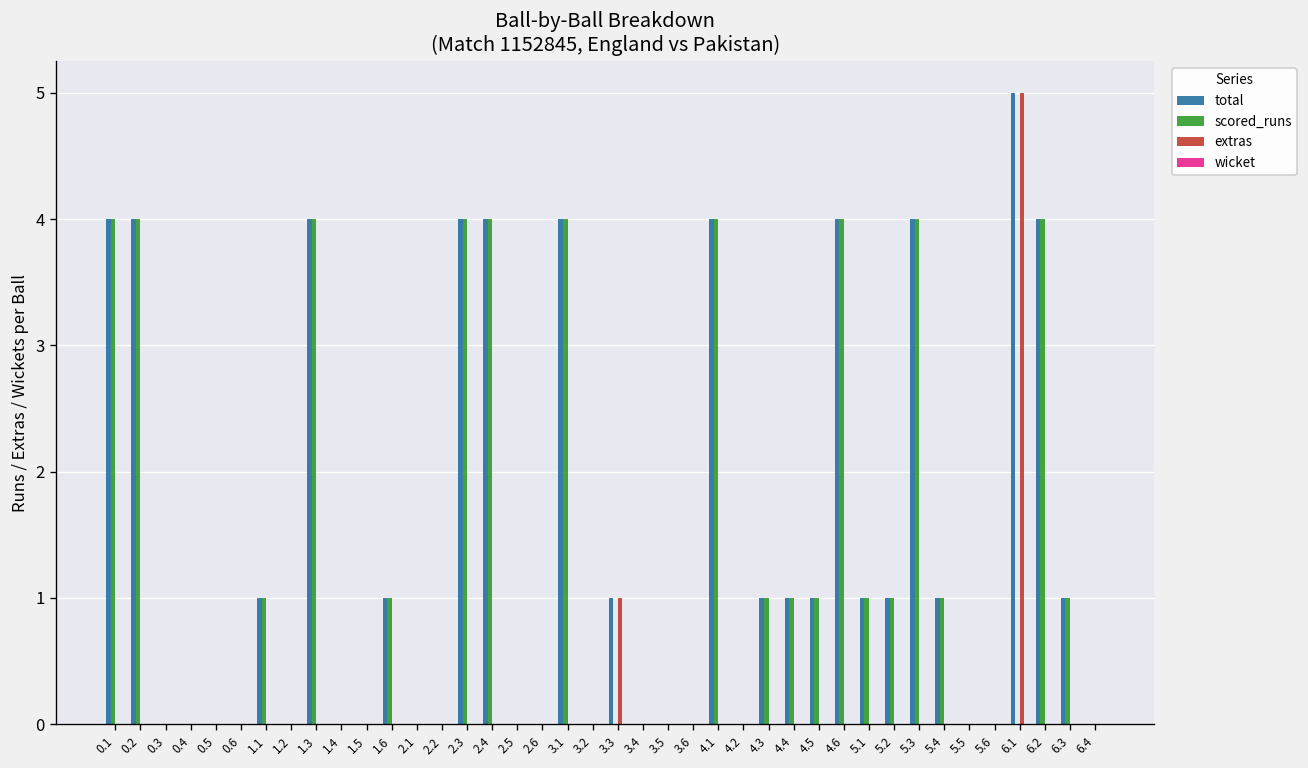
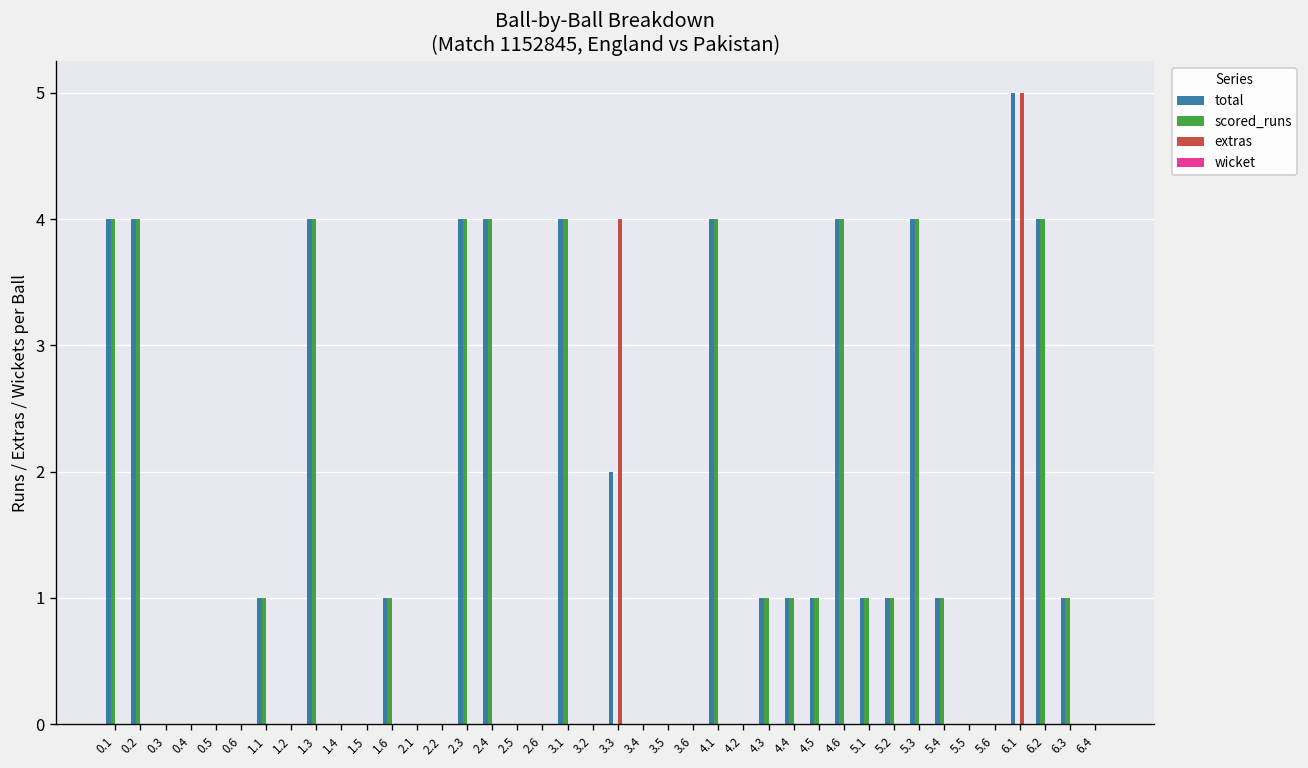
  {
    "total": {
      "0.1": 4,
      "0.2": 4,
      "0.3": 0,
      "0.4": 0,
      "0.5": 0,
      "0.6": 0,
      "1.1": 1,
      "1.2": 0,
      "1.3": 4,
      "1.4": 0,
      "1.5": 0,
      "1.6": 1,
      "2.1": 0,
      "2.2": 0,
      "2.3": 4,
      "2.4": 4,
      "2.5": 0,
      "2.6": 0,
      "3.1": 4,
      "3.2": 0,
-     "3.3": 1,
+     "3.3": 2,
      "3.4": 0,
      "3.5": 0,
      "3.6": 0,
      "4.1": 4,
      "4.2": 0,
      "4.3": 1,
      "4.4": 1,
      "4.5": 1,
      "4.6": 4,
      "5.1": 1,
      "5.2": 1,
      "5.3": 4,
      "5.4": 1,
      "5.5": 0,
      "5.6": 0,
      "6.1": 5,
      "6.2": 4,
      "6.3": 1,
      "6.4": 0
    },
    "scored_runs": {
      "0.1": 4,
      "0.2": 4,
      "0.3": 0,
      "0.4": 0,
      "0.5": 0,
      "0.6": 0,
      "1.1": 1,
      "1.2": 0,
      "1.3": 4,
      "1.4": 0,
      "1.5": 0,
      "1.6": 1,
      "2.1": 0,
      "2.2": 0,
      "2.3": 4,
      "2.4": 4,
      "2.5": 0,
      "2.6": 0,
      "3.1": 4,
      "3.2": 0,
      "3.3": 0,
      "3.4": 0,
      "3.5": 0,
      "3.6": 0,
      "4.1": 4,
      "4.2": 0,
      "4.3": 1,
      "4.4": 1,
      "4.5": 1,
      "4.6": 4,
      "5.1": 1,
      "5.2": 1,
      "5.3": 4,
      "5.4": 1,
      "5.5": 0,
      "5.6": 0,
      "6.1": 0,
      "6.2": 4,
      "6.3": 1,
      "6.4": 0
    },
    "extras": {
      "0.1": 0,
      "0.2": 0,
      "0.3": 0,
      "0.4": 0,
      "0.5": 0,
      "0.6": 0,
      "1.1": 0,
      "1.2": 0,
      "1.3": 0,
      "1.4": 0,
      "1.5": 0,
      "1.6": 0,
      "2.1": 0,
      "2.2": 0,
      "2.3": 0,
      "2.4": 0,
      "2.5": 0,
      "2.6": 0,
      "3.1": 0,
      "3.2": 0,
-     "3.3": 1,
+     "3.3": 4,
      "3.4": 0,
      "3.5": 0,
      "3.6": 0,
      "4.1": 0,
      "4.2": 0,
      "4.3": 0,
      "4.4": 0,
      "4.5": 0,
      "4.6": 0,
      "5.1": 0,
      "5.2": 0,
      "5.3": 0,
      "5.4": 0,
      "5.5": 0,
      "5.6": 0,
      "6.1": 5,
      "6.2": 0,
      "6.3": 0,
      "6.4": 0
    },
    "wicket": {
      "0.1": 0,
      "0.2": 0,
      "0.3": 0,
      "0.4": 0,
      "0.5": 0,
      "0.6": 0,
      "1.1": 0,
      "1.2": 0,
      "1.3": 0,
      "1.4": 0,
      "1.5": 0,
      "1.6": 0,
      "2.1": 0,
      "2.2": 0,
      "2.3": 0,
      "2.4": 0,
      "2.5": 0,
      "2.6": 0,
      "3.1": 0,
      "3.2": 0,
      "3.3": 0,
      "3.4": 0,
      "3.5": 0,
      "3.6": 0,
      "4.1": 0,
      "4.2": 0,
      "4.3": 0,
      "4.4": 0,
      "4.5": 0,
      "4.6": 0,
      "5.1": 0,
      "5.2": 0,
      "5.3": 0,
      "5.4": 0,
      "5.5": 0,
      "5.6": 0,
      "6.1": 0,
      "6.2": 0,
      "6.3": 0,
      "6.4": 0
    }
  }
